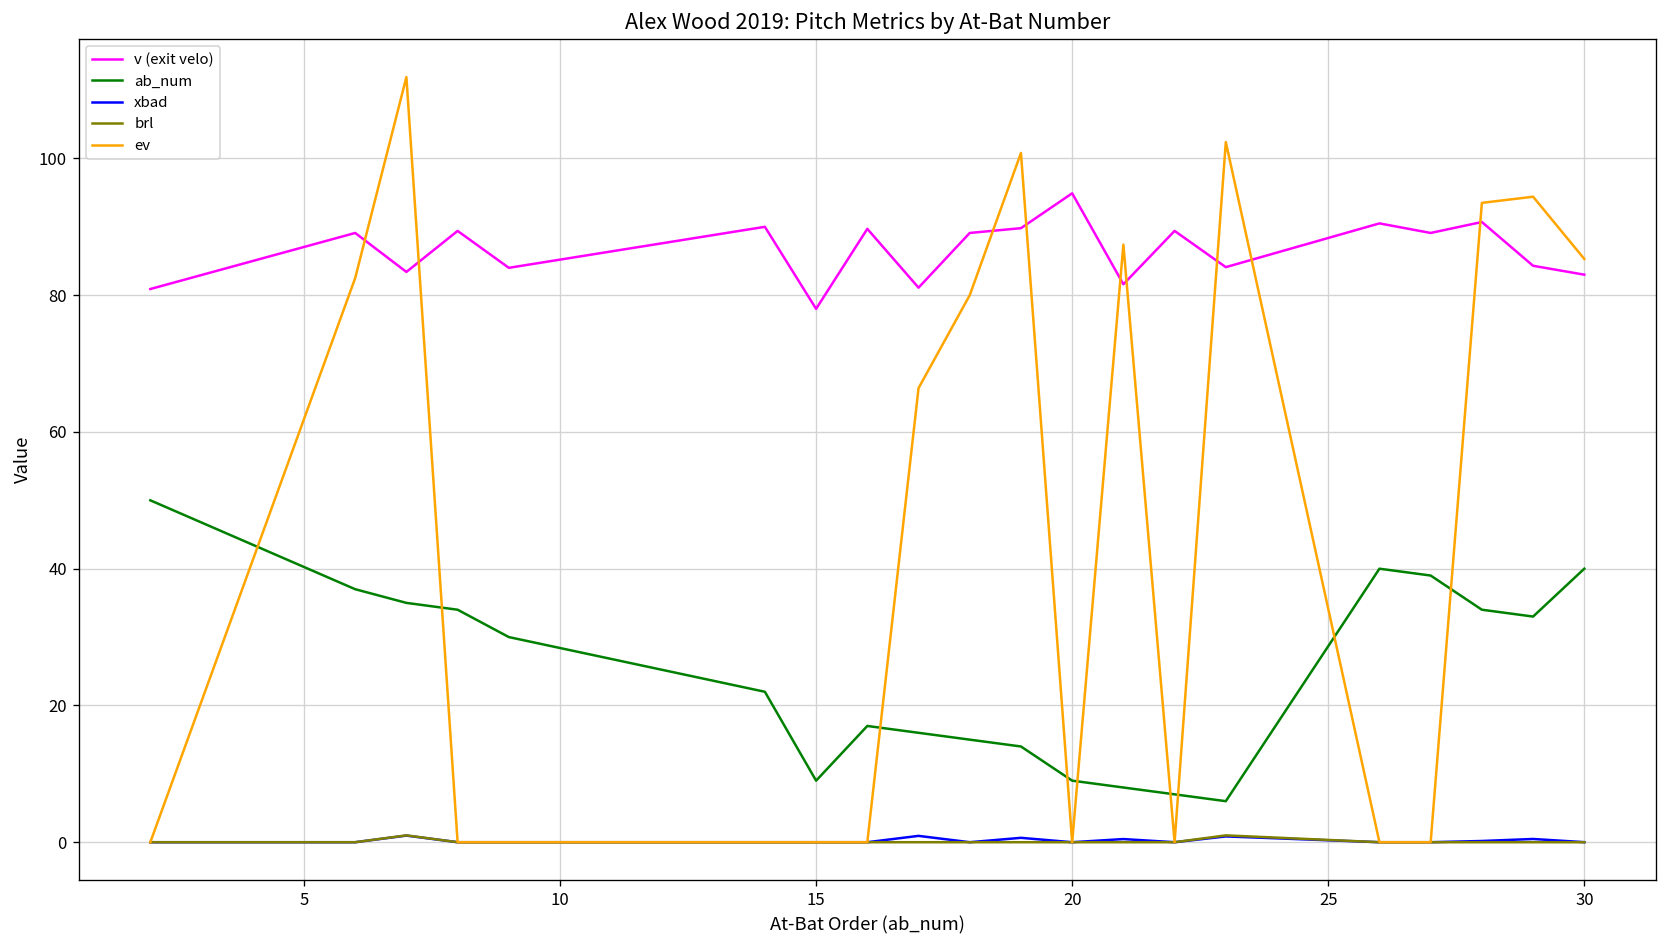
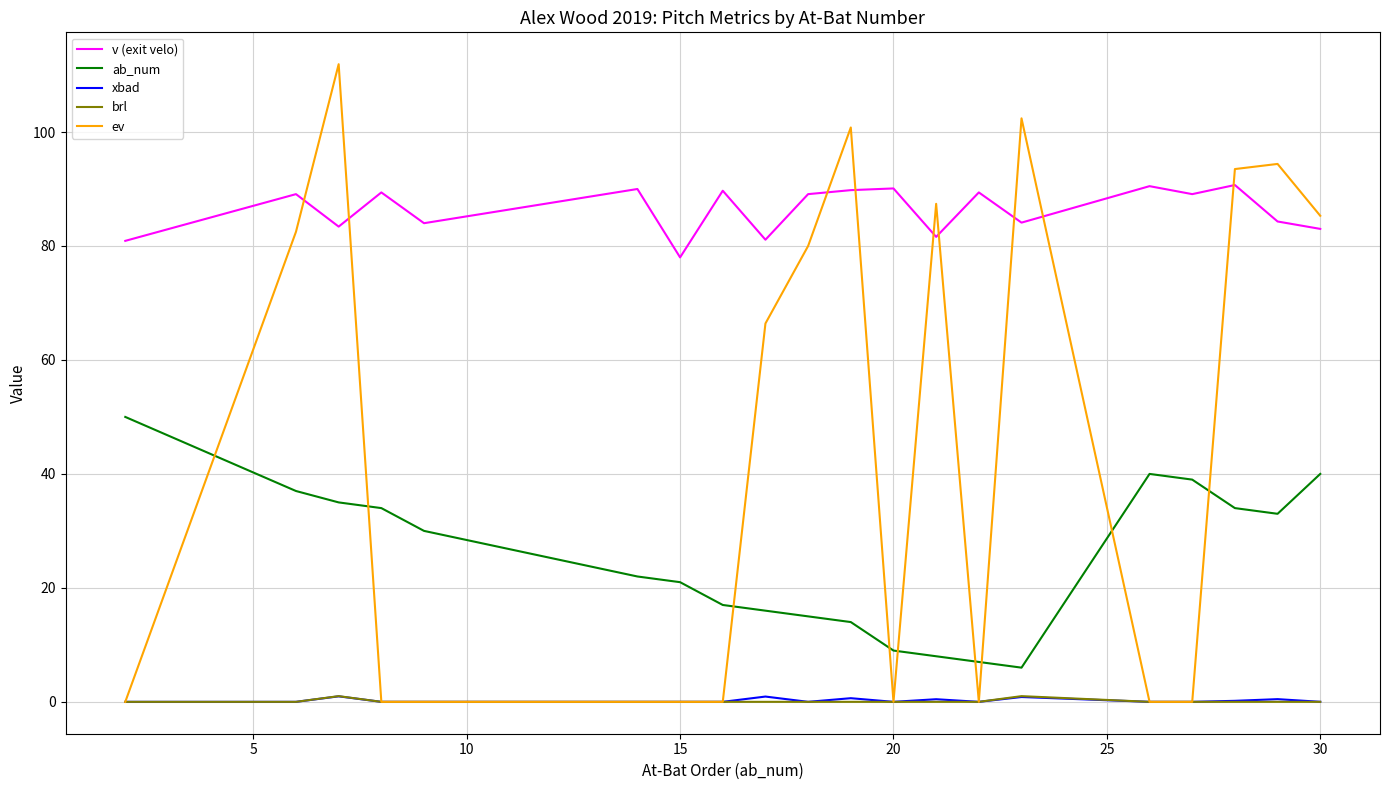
  {
    "v (exit velo)": {
      "15": 78,
-     "20": 95,
+     "20": 90,
      "30": 83
    },
    "ab_num": {
-     "15": 9,
+     "15": 21,
      "20": 9,
      "30": 40
    },
    "ev": {
      "30": 85
    }
  }
